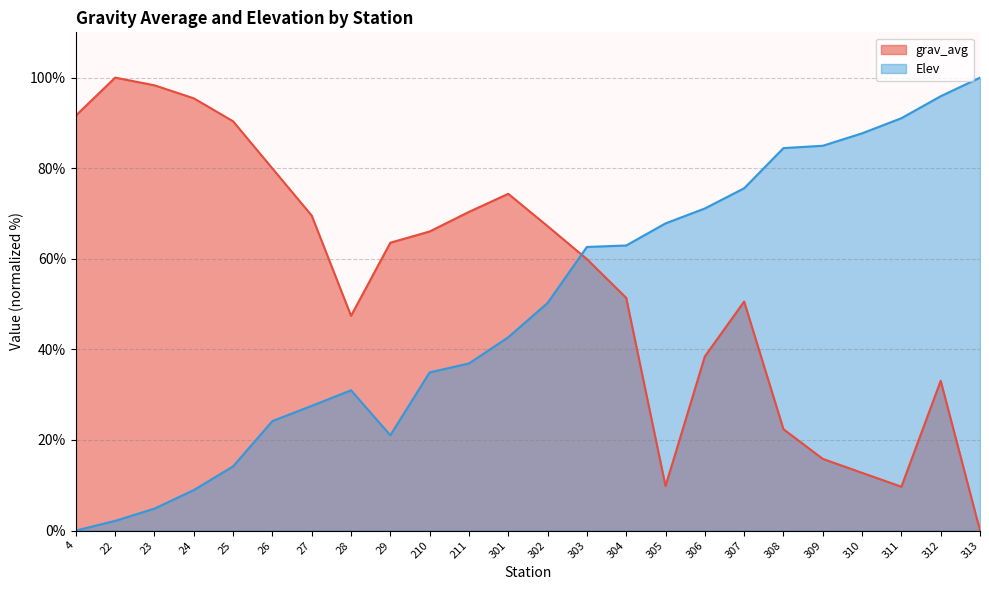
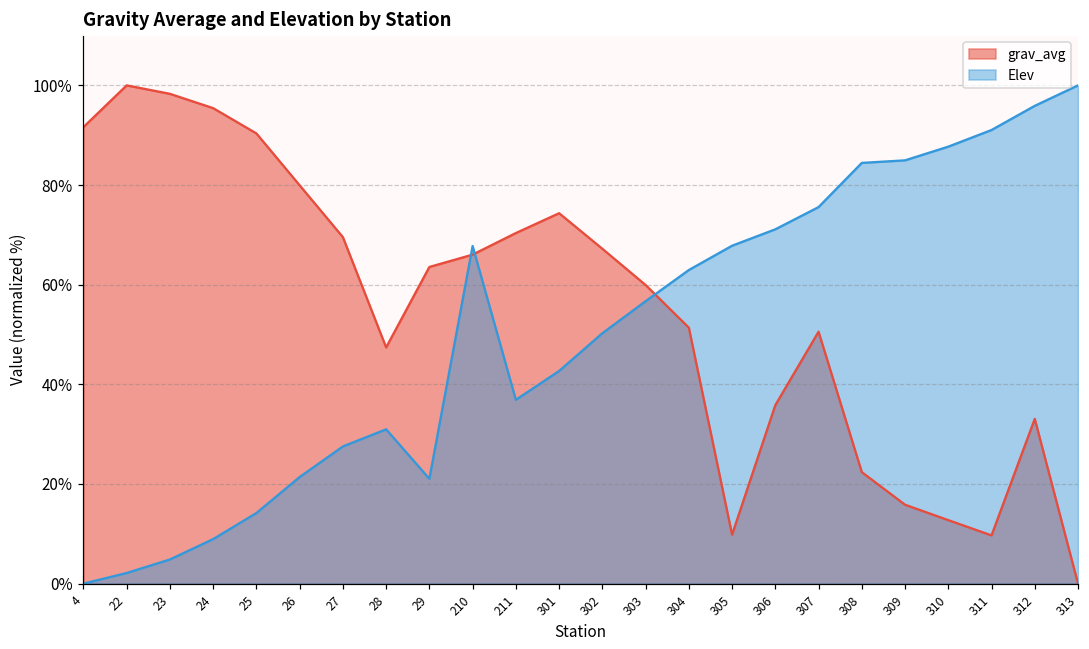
  {
    "grav_avg": {
      "4": "92%",
      "22": "100%",
      "23": "98%",
      "24": "95%",
      "25": "90%",
      "26": "80%",
      "27": "70%",
      "28": "47%",
      "29": "64%",
      "210": "66%",
      "211": "70%",
      "301": "74%",
      "302": "67%",
      "303": "60%",
      "304": "51%",
      "305": "10%",
-     "306": "38%",
+     "306": "36%",
      "307": "51%",
      "308": "22%",
      "309": "16%",
      "310": "13%",
      "311": "10%",
      "312": "33%",
      "313": "0%"
    },
    "Elev": {
      "4": "0%",
      "22": "2%",
      "23": "5%",
      "24": "9%",
      "25": "14%",
-     "26": "24%",
+     "26": "21%",
      "27": "28%",
      "28": "31%",
      "29": "21%",
-     "210": "35%",
+     "210": "68%",
      "211": "37%",
      "301": "43%",
      "302": "50%",
-     "303": "63%",
+     "303": "57%",
      "304": "63%",
      "305": "68%",
      "306": "71%",
      "307": "76%",
      "308": "84%",
      "309": "85%",
      "310": "88%",
      "311": "91%",
      "312": "96%",
      "313": "100%"
    }
  }
